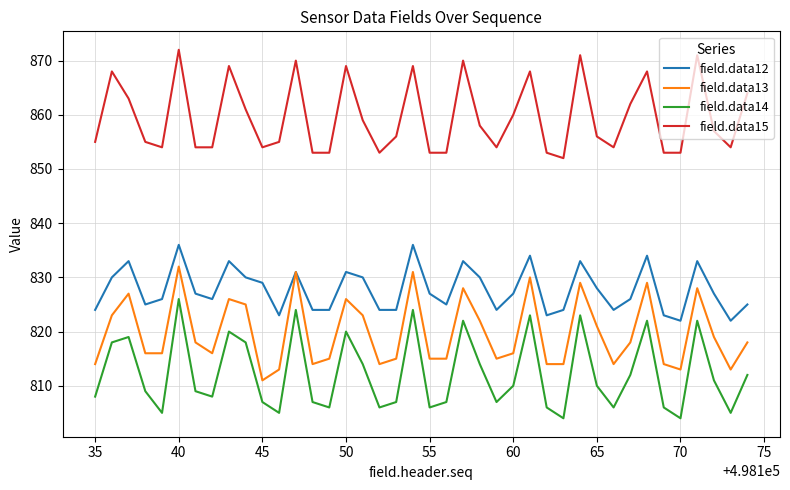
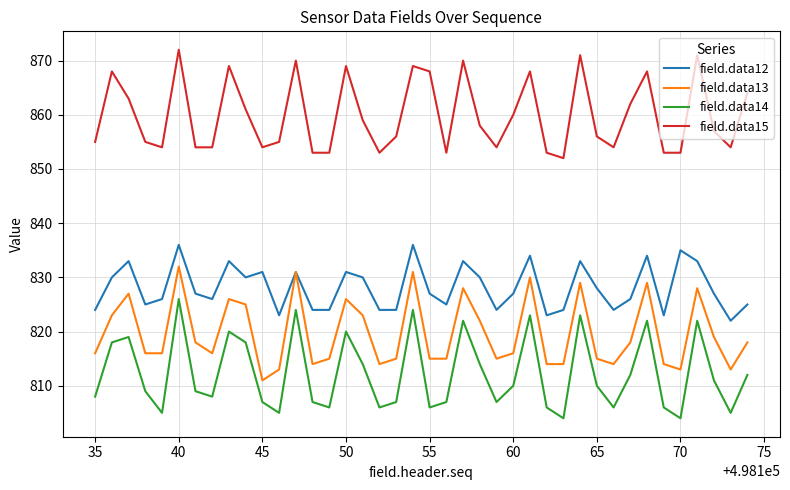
  {
    "field.data12": {
      "35": 824,
      "40": 836,
-     "45": 829,
+     "45": 831,
      "50": 831,
      "55": 827,
      "60": 827,
      "65": 828,
-     "70": 822
+     "70": 835
    },
    "field.data13": {
-     "35": 814,
+     "35": 816,
      "40": 832,
      "45": 811,
      "50": 826,
      "55": 815,
      "60": 816,
-     "65": 821,
+     "65": 815,
      "70": 813
    },
    "field.data14": {
      "35": 808,
      "40": 826,
      "45": 807,
      "50": 820,
      "55": 806,
      "60": 810,
      "65": 810,
      "70": 804
    },
    "field.data15": {
      "35": 855,
      "40": 872,
      "45": 854,
      "50": 869,
-     "55": 853,
+     "55": 868,
      "60": 860,
      "65": 856,
      "70": 853
    }
  }
